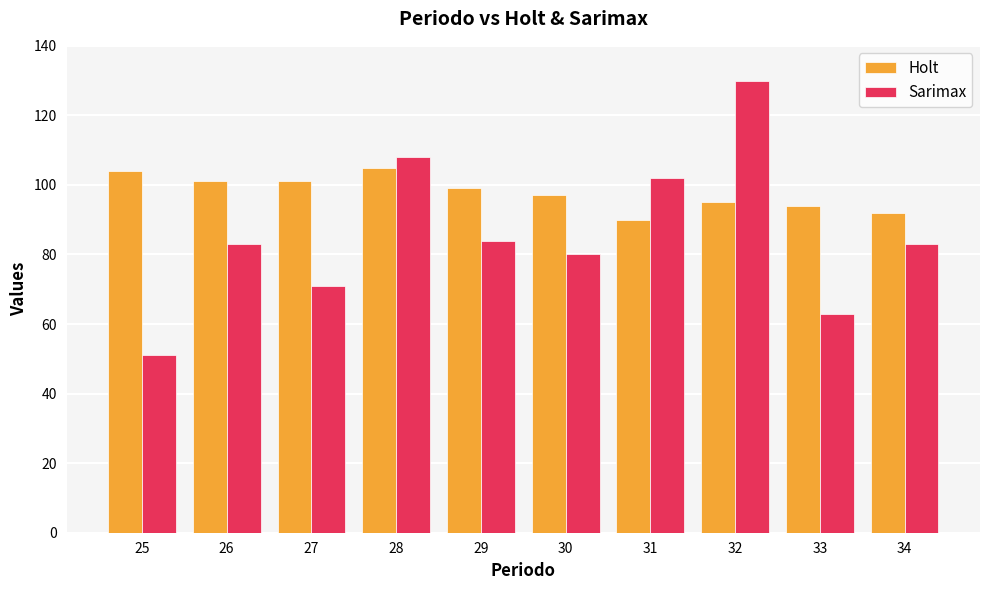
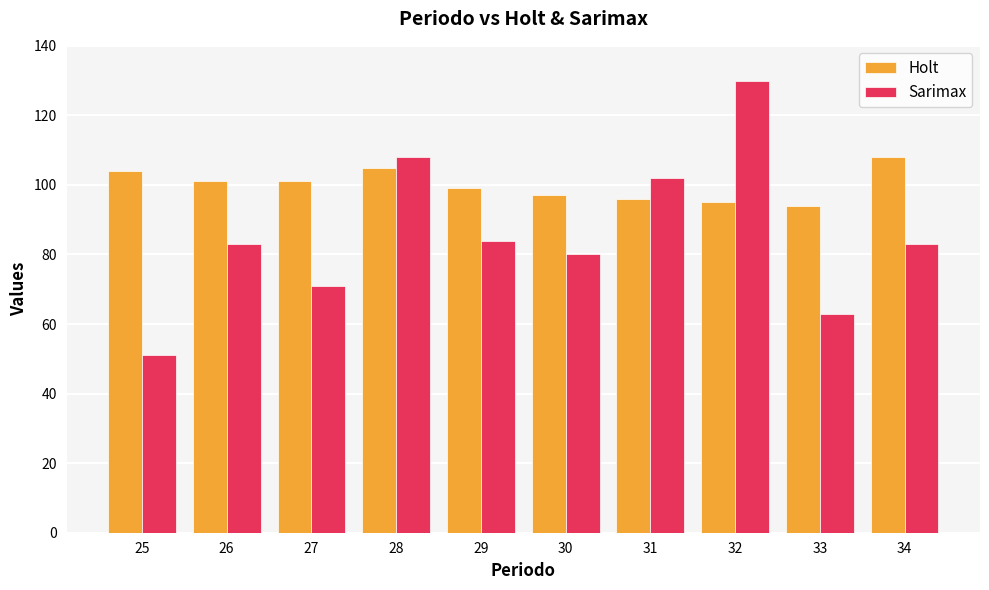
  {
    "Holt": {
      "25": 104,
      "26": 101,
      "27": 101,
      "28": 105,
      "29": 99,
      "30": 97,
-     "31": 90,
+     "31": 96,
      "32": 95,
      "33": 94,
-     "34": 92
+     "34": 108
    },
    "Sarimax": {
      "25": 51,
      "26": 83,
      "27": 71,
      "28": 108,
      "29": 84,
      "30": 80,
      "31": 102,
      "32": 130,
      "33": 63,
      "34": 83
    }
  }
